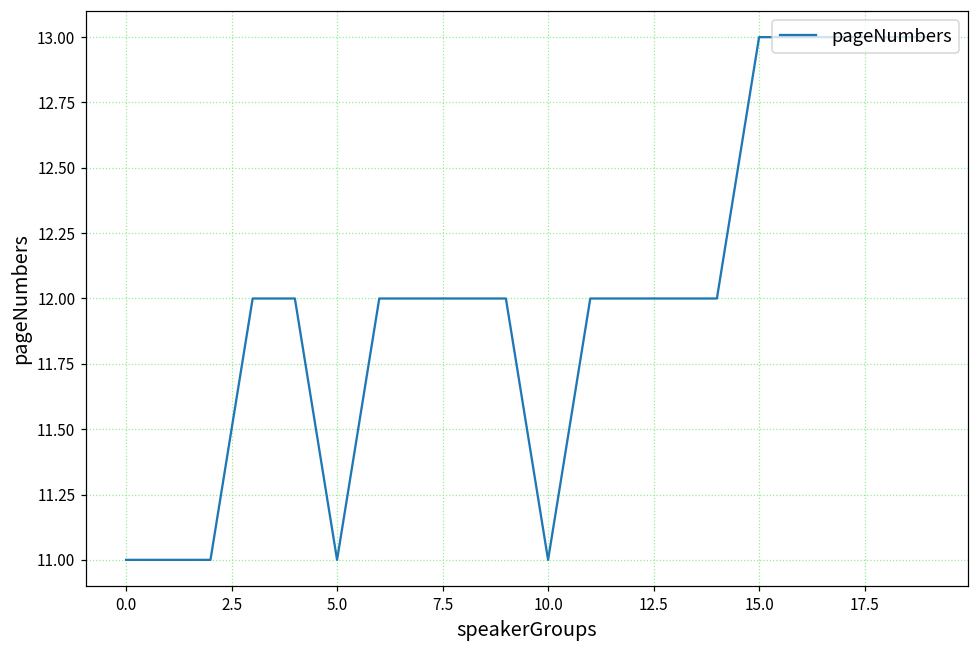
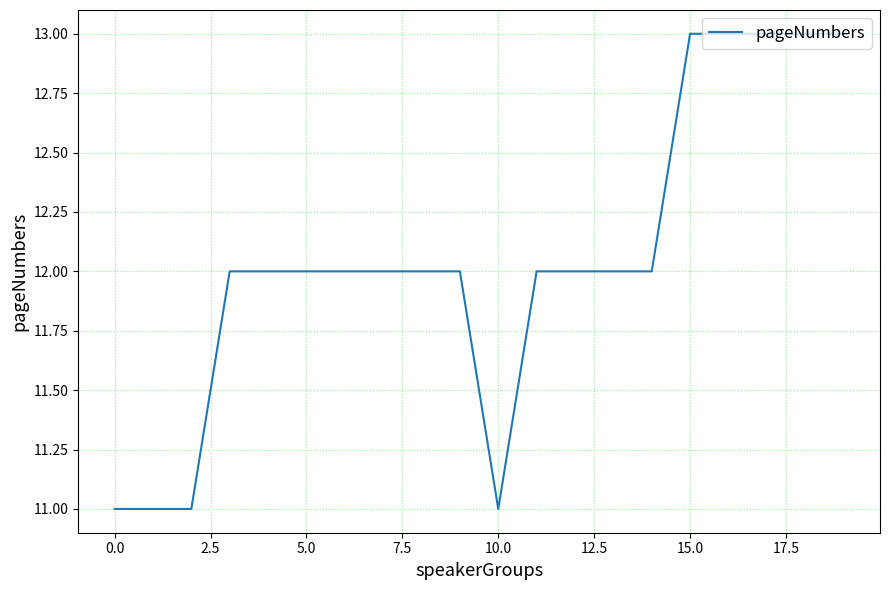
  {
    "0.0": 11,
-   "5.0": 11,
+   "5.0": 12,
    "10.0": 11,
    "15.0": 13
  }
